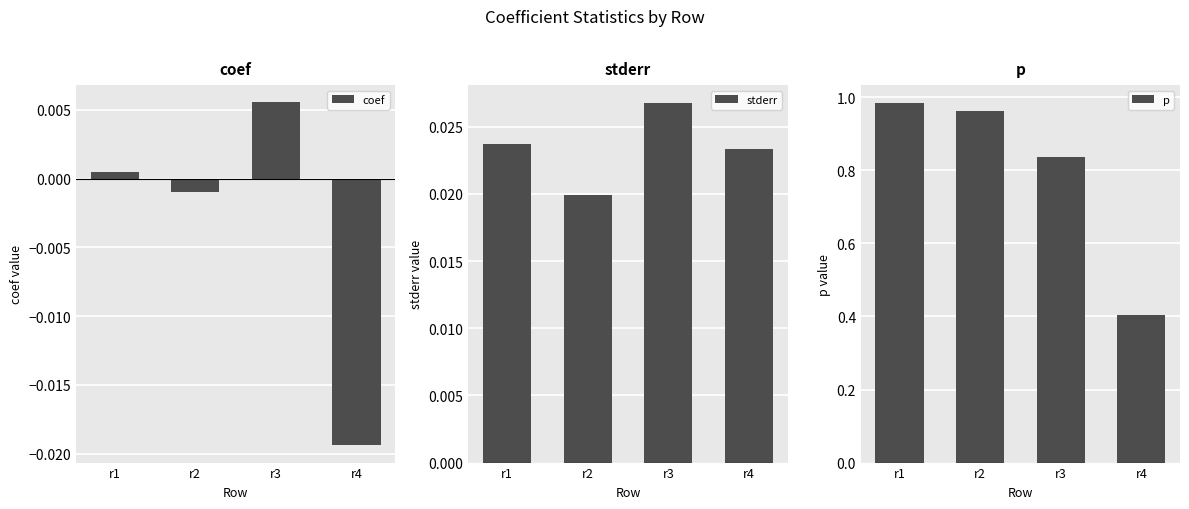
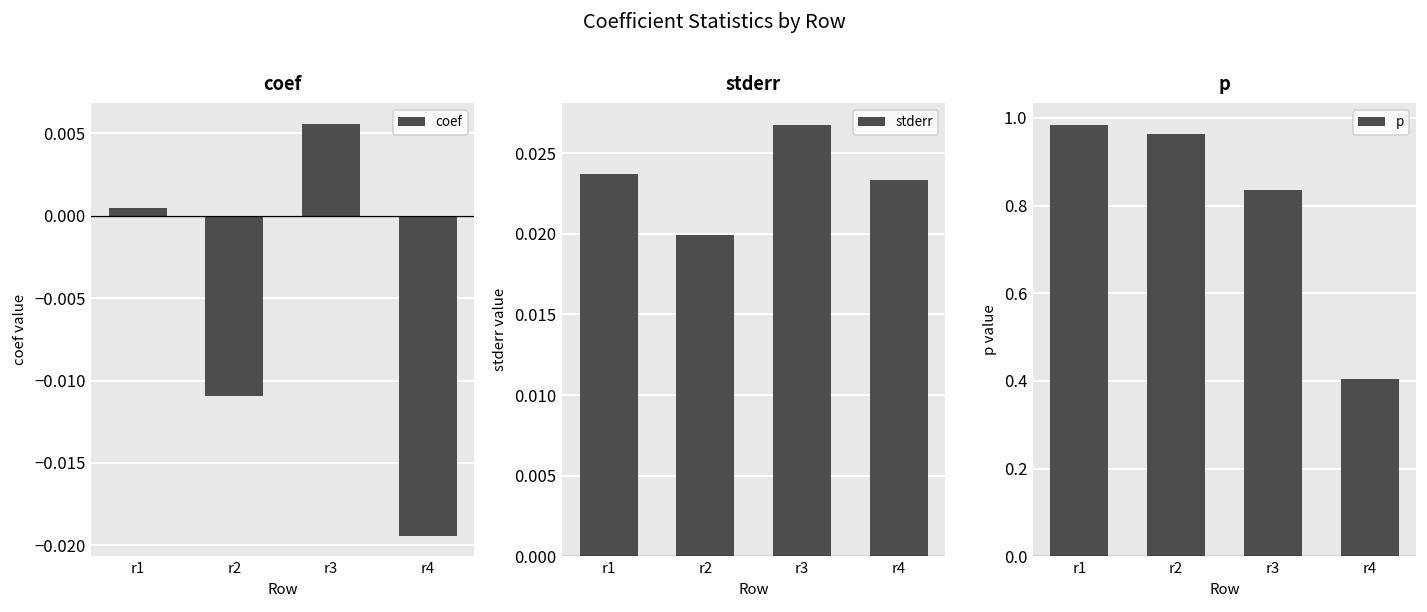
  {
    "coef": {
      "r1": 0.0005,
-     "r2": -0.0009,
+     "r2": -0.0109,
      "r3": 0.0056,
      "r4": -0.0194
    },
    "stderr": {
      "r1": 0.0237,
      "r2": 0.0199,
      "r3": 0.0268,
      "r4": 0.0233
    },
    "p": {
      "r1": 0.98,
      "r2": 0.96,
      "r3": 0.84,
      "r4": 0.41
    }
  }
